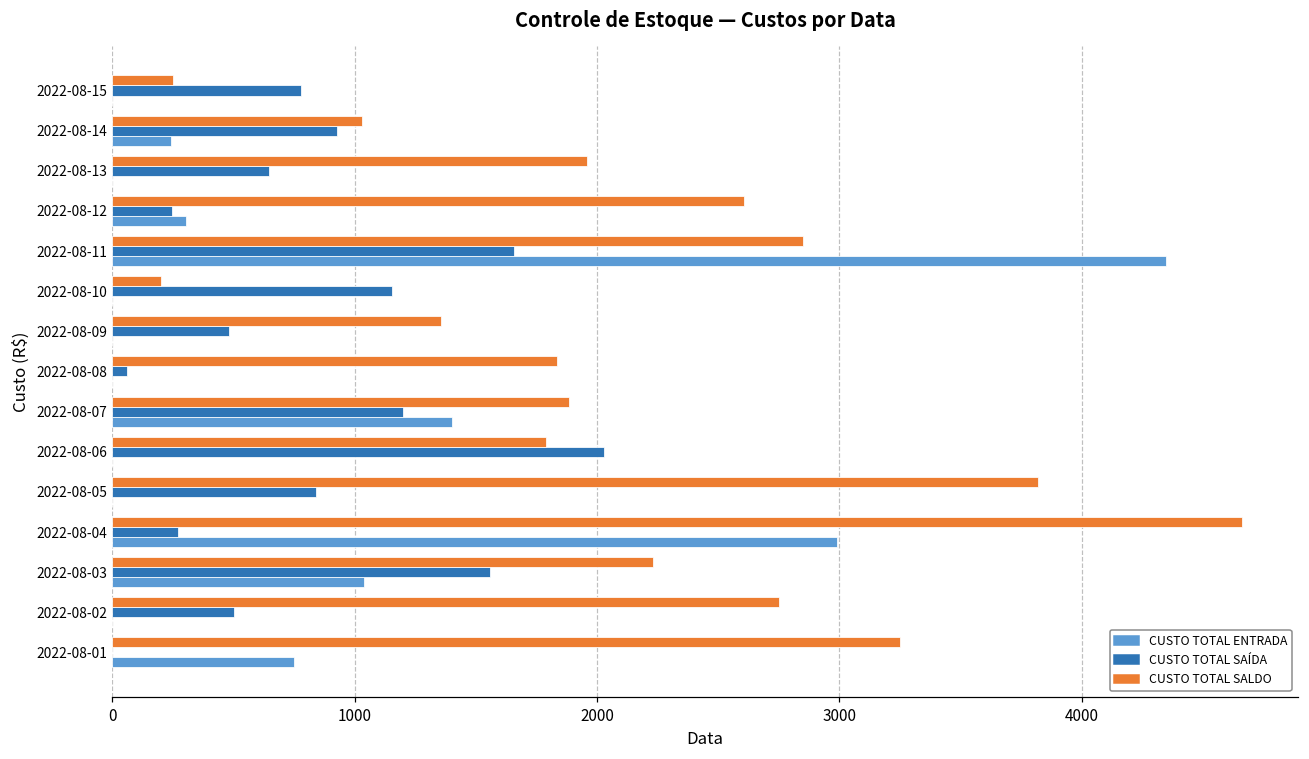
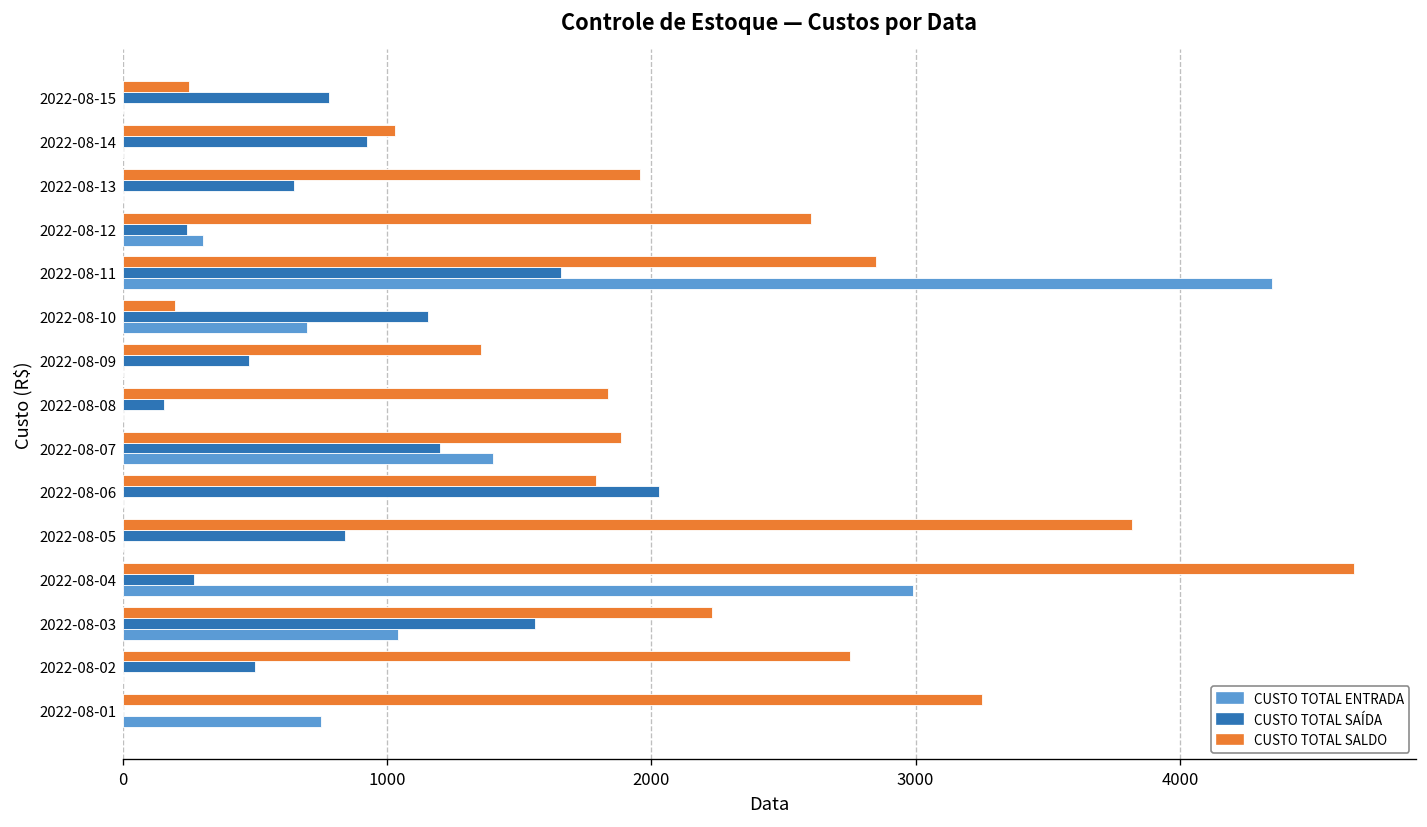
  {
    "CUSTO TOTAL ENTRADA": {
      "2022-08-15": 0,
-     "2022-08-14": 240,
+     "2022-08-14": 0,
      "2022-08-13": 0,
      "2022-08-12": 300,
      "2022-08-11": 4350,
-     "2022-08-10": 0,
+     "2022-08-10": 700,
      "2022-08-09": 0,
      "2022-08-08": 0,
      "2022-08-07": 1400,
      "2022-08-06": 0,
      "2022-08-05": 0,
      "2022-08-04": 2990,
      "2022-08-03": 1040,
      "2022-08-02": 0,
      "2022-08-01": 750
    },
    "CUSTO TOTAL SAÍDA": {
      "2022-08-15": 780,
      "2022-08-14": 930,
      "2022-08-13": 650,
      "2022-08-12": 250,
      "2022-08-11": 1660,
      "2022-08-10": 1160,
      "2022-08-09": 480,
-     "2022-08-08": 60,
+     "2022-08-08": 160,
      "2022-08-07": 1200,
      "2022-08-06": 2030,
      "2022-08-05": 840,
      "2022-08-04": 270,
      "2022-08-03": 1560,
      "2022-08-02": 500,
      "2022-08-01": 0
    },
    "CUSTO TOTAL SALDO": {
      "2022-08-15": 250,
      "2022-08-14": 1030,
      "2022-08-13": 1960,
      "2022-08-12": 2610,
      "2022-08-11": 2850,
      "2022-08-10": 200,
      "2022-08-09": 1360,
      "2022-08-08": 1840,
      "2022-08-07": 1890,
      "2022-08-06": 1790,
      "2022-08-05": 3820,
      "2022-08-04": 4660,
      "2022-08-03": 2230,
      "2022-08-02": 2750,
      "2022-08-01": 3250
    }
  }
